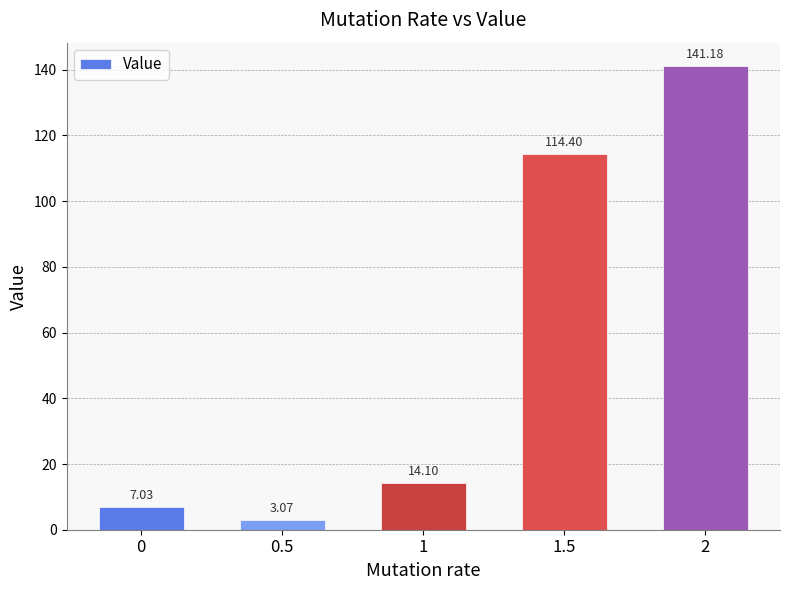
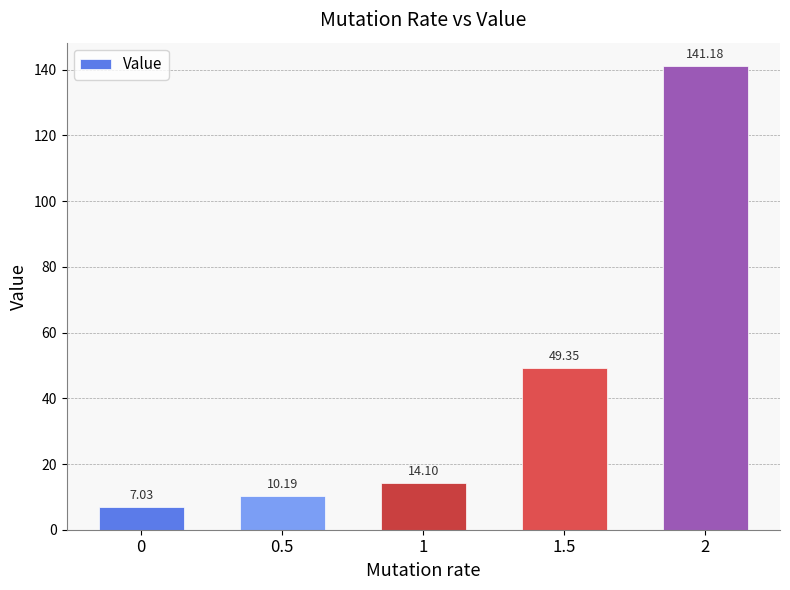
  {
    "0": 7.03,
-   "0.5": 3.07,
+   "0.5": 10.19,
    "1": 14.10,
-   "1.5": 114.40,
+   "1.5": 49.35,
    "2": 141.18
  }
